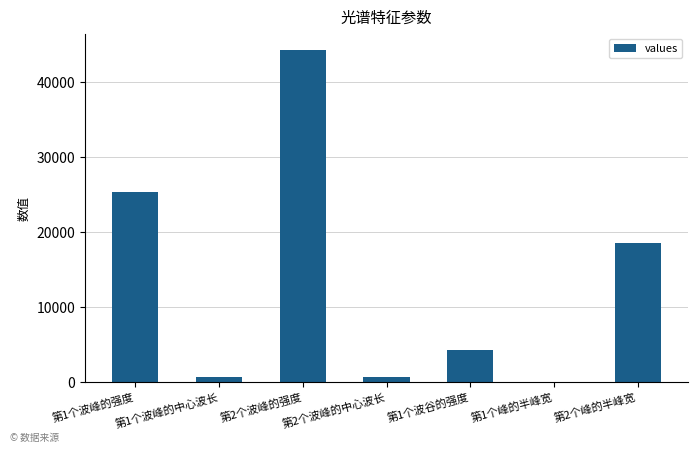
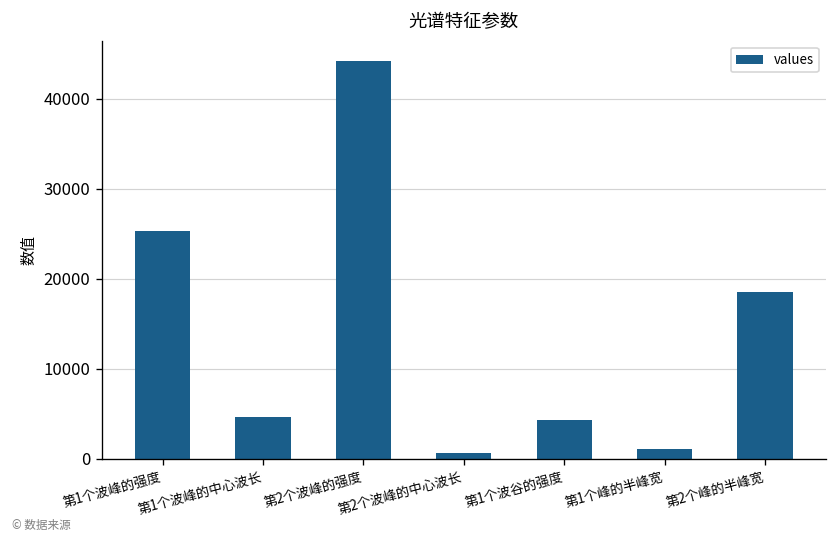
  {
    "第1个波峰的强度": 25000,
-   "第1个波峰的中心波长": 1000,
+   "第1个波峰的中心波长": 5000,
    "第2个波峰的强度": 44000,
    "第2个波峰的中心波长": 1000,
    "第1个波谷的强度": 4000,
-   "第1个峰的半峰宽": 0,
+   "第1个峰的半峰宽": 1000,
    "第2个峰的半峰宽": 19000
  }
